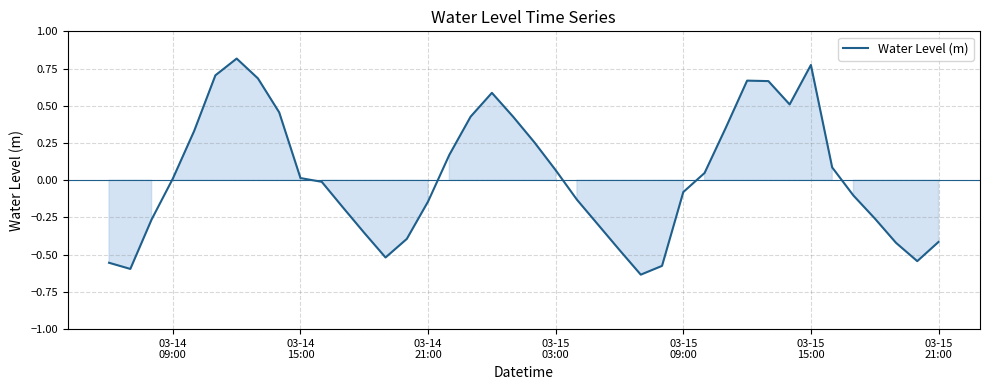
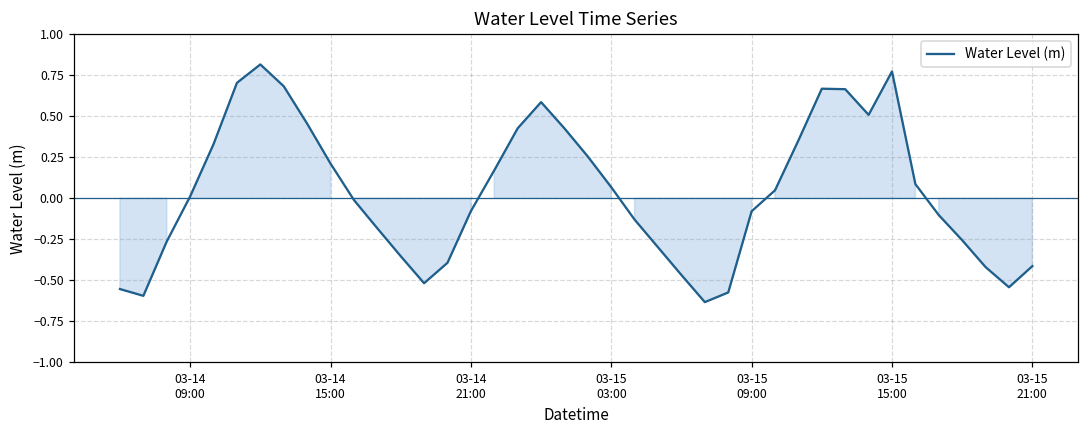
  {
    "03-14 09:00": 0.01,
-   "03-14 15:00": 0.01,
-   "03-14 21:00": -0.14,
+   "03-14 15:00": 0.21,
+   "03-14 21:00": -0.08,
    "03-15 03:00": 0.07,
    "03-15 09:00": -0.08,
    "03-15 15:00": 0.77,
    "03-15 21:00": -0.41
  }
